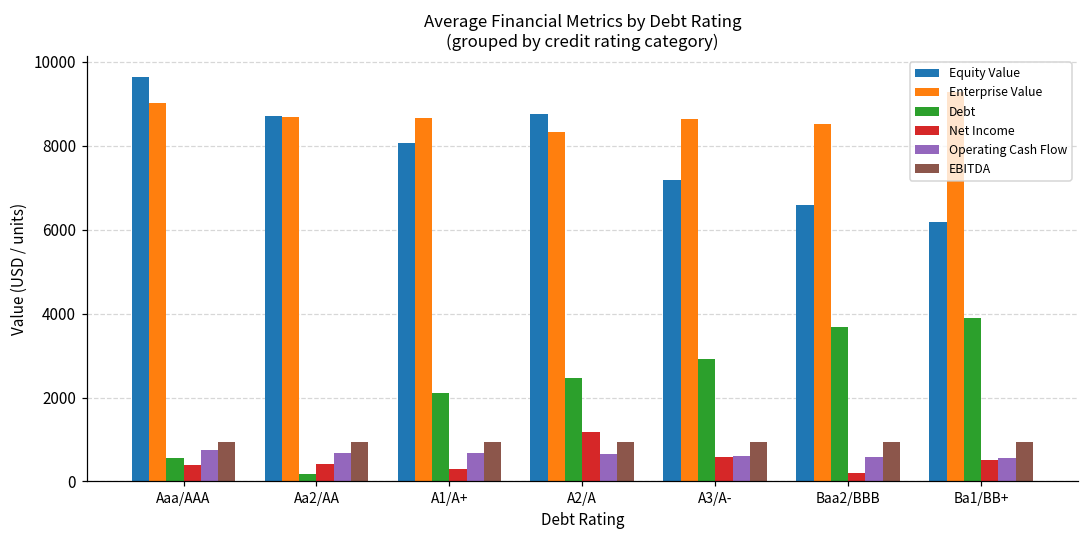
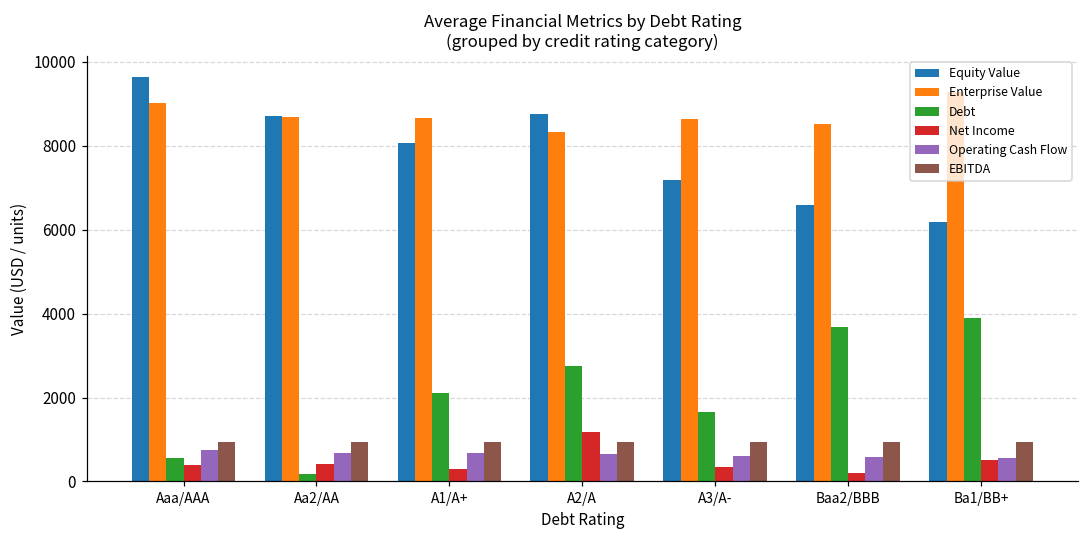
  {
    "Equity Value": {
      "Aaa/AAA": 9600,
      "Aa2/AA": 8700,
      "A1/A+": 8100,
      "A2/A": 8700,
      "A3/A-": 7200,
      "Baa2/BBB": 6600,
      "Ba1/BB+": 6200
    },
    "Enterprise Value": {
      "Aaa/AAA": 9000,
      "Aa2/AA": 8700,
      "A1/A+": 8700,
      "A2/A": 8300,
      "A3/A-": 8600,
      "Baa2/BBB": 8500
    },
    "Debt": {
      "Aaa/AAA": 600,
      "Aa2/AA": 200,
      "A1/A+": 2100,
-     "A2/A": 2500,
-     "A3/A-": 2900,
+     "A2/A": 2800,
+     "A3/A-": 1700,
      "Baa2/BBB": 3700,
      "Ba1/BB+": 3900
    },
    "Net Income": {
      "Aaa/AAA": 400,
      "Aa2/AA": 400,
      "A1/A+": 300,
      "A2/A": 1200,
-     "A3/A-": 600,
+     "A3/A-": 300,
      "Baa2/BBB": 200,
      "Ba1/BB+": 500
    },
    "Operating Cash Flow": {
      "Aaa/AAA": 700,
      "Aa2/AA": 700,
      "A1/A+": 700,
      "A2/A": 600,
      "A3/A-": 600,
      "Baa2/BBB": 600,
      "Ba1/BB+": 600
    },
    "EBITDA": {
      "Aaa/AAA": 900,
      "Aa2/AA": 900,
      "A1/A+": 900,
      "A2/A": 900,
      "A3/A-": 900,
      "Baa2/BBB": 900,
      "Ba1/BB+": 900
    }
  }
